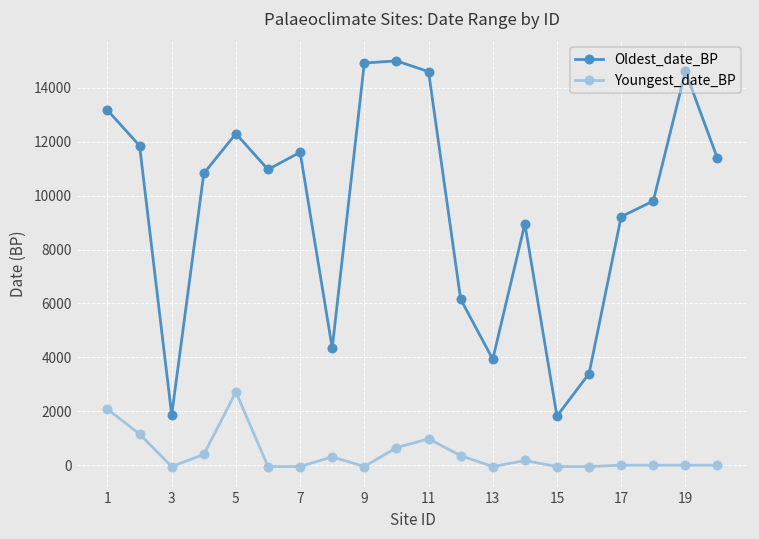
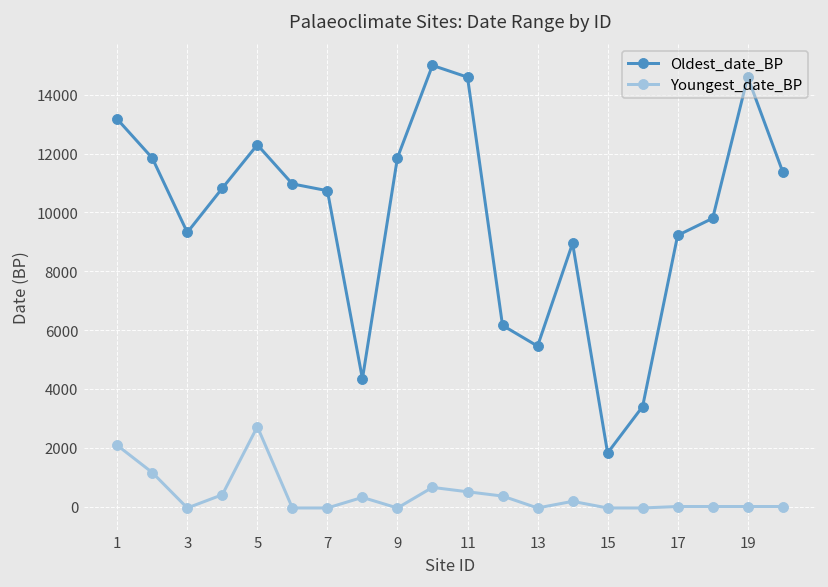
  {
    "Oldest_date_BP": {
      "1": 13200,
-     "3": 1900,
+     "3": 9300,
      "5": 12300,
-     "7": 11600,
-     "9": 14900,
+     "7": 10700,
+     "9": 11900,
      "11": 14600,
-     "13": 3900,
+     "13": 5500,
      "15": 1800,
      "17": 9200
    },
    "Youngest_date_BP": {
      "1": 2100,
      "3": -100,
      "5": 2700,
      "7": -100,
      "9": -100,
-     "11": 1000,
+     "11": 500,
      "13": -100,
      "15": -100,
      "17": 0,
      "19": 0
    }
  }
